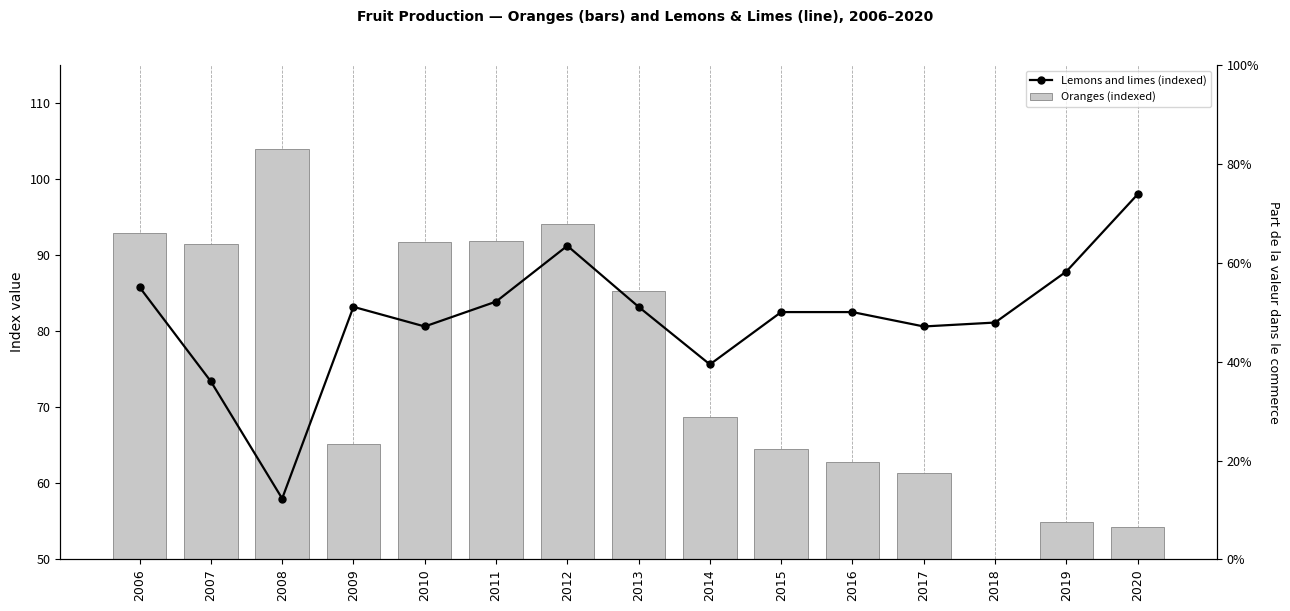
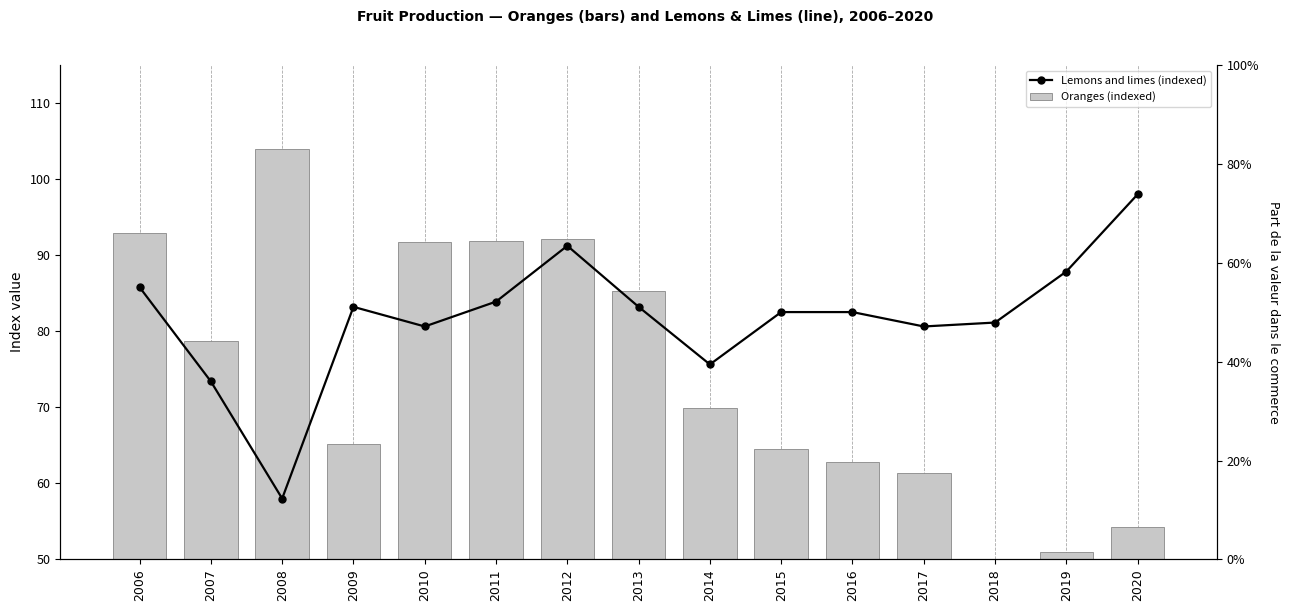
  {
    "Oranges (indexed)": {
      "2006": 93,
-     "2007": 92,
+     "2007": 79,
      "2008": 104,
      "2009": 65,
      "2010": 92,
      "2011": 92,
-     "2012": 94,
+     "2012": 92,
      "2013": 85,
-     "2014": 69,
+     "2014": 70,
      "2015": 65,
      "2016": 63,
      "2017": 61,
-     "2019": 55,
+     "2019": 51,
      "2020": 54
    },
    "Lemons and limes (indexed)": {
      "2006": 86,
      "2007": 73,
      "2008": 58,
      "2009": 83,
      "2010": 81,
      "2011": 84,
      "2012": 91,
      "2013": 83,
      "2014": 76,
      "2015": 83,
      "2016": 83,
      "2017": 81,
      "2018": 81,
      "2019": 88,
      "2020": 98
    }
  }
